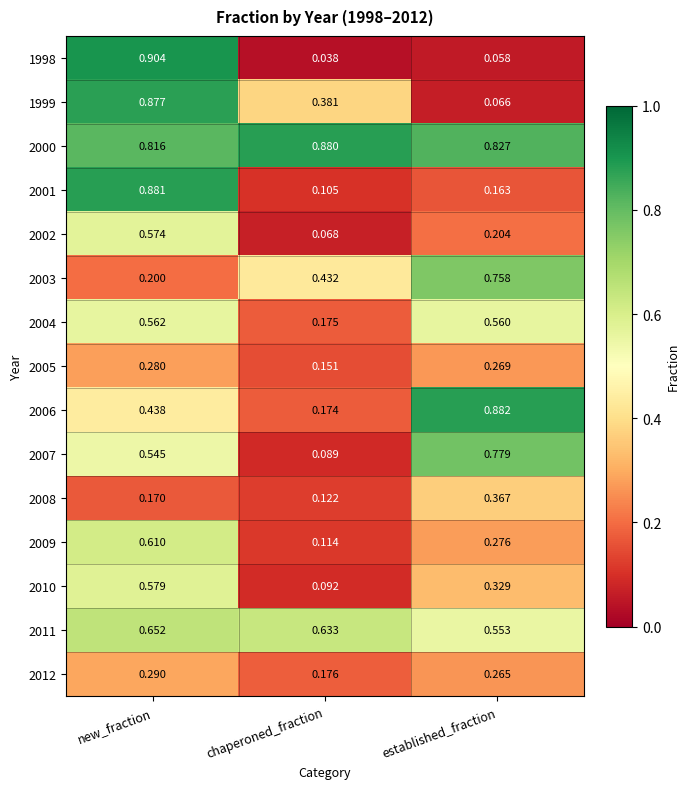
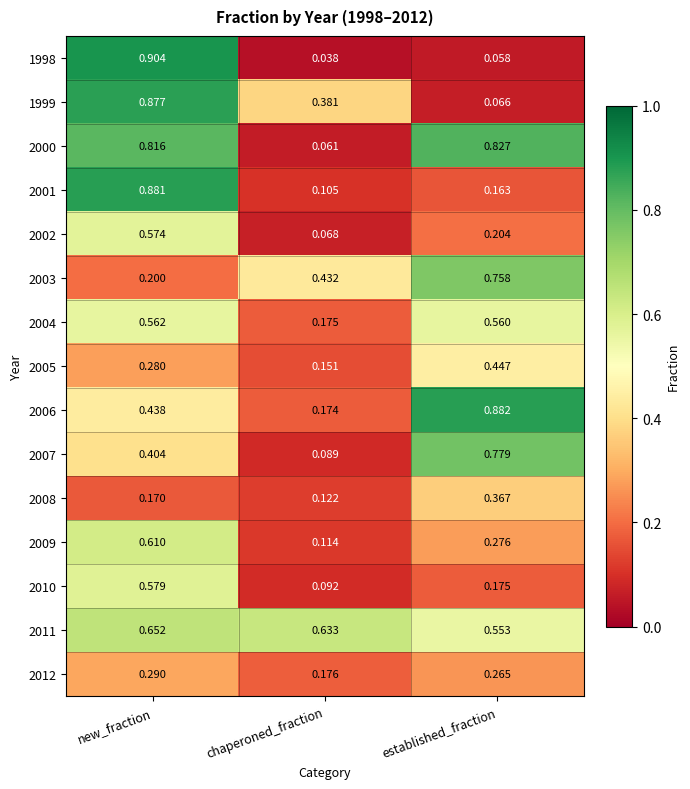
  {
    "1998": {
      "new_fraction": 0.904,
      "chaperoned_fraction": 0.038,
      "established_fraction": 0.058
    },
    "1999": {
      "new_fraction": 0.877,
      "chaperoned_fraction": 0.381,
      "established_fraction": 0.066
    },
    "2000": {
      "new_fraction": 0.816,
-     "chaperoned_fraction": 0.880,
+     "chaperoned_fraction": 0.061,
      "established_fraction": 0.827
    },
    "2001": {
      "new_fraction": 0.881,
      "chaperoned_fraction": 0.105,
      "established_fraction": 0.163
    },
    "2002": {
      "new_fraction": 0.574,
      "chaperoned_fraction": 0.068,
      "established_fraction": 0.204
    },
    "2003": {
      "new_fraction": 0.200,
      "chaperoned_fraction": 0.432,
      "established_fraction": 0.758
    },
    "2004": {
      "new_fraction": 0.562,
      "chaperoned_fraction": 0.175,
      "established_fraction": 0.560
    },
    "2005": {
      "new_fraction": 0.280,
      "chaperoned_fraction": 0.151,
-     "established_fraction": 0.269
+     "established_fraction": 0.447
    },
    "2006": {
      "new_fraction": 0.438,
      "chaperoned_fraction": 0.174,
      "established_fraction": 0.882
    },
    "2007": {
-     "new_fraction": 0.545,
+     "new_fraction": 0.404,
      "chaperoned_fraction": 0.089,
      "established_fraction": 0.779
    },
    "2008": {
      "new_fraction": 0.170,
      "chaperoned_fraction": 0.122,
      "established_fraction": 0.367
    },
    "2009": {
      "new_fraction": 0.610,
      "chaperoned_fraction": 0.114,
      "established_fraction": 0.276
    },
    "2010": {
      "new_fraction": 0.579,
      "chaperoned_fraction": 0.092,
-     "established_fraction": 0.329
+     "established_fraction": 0.175
    },
    "2011": {
      "new_fraction": 0.652,
      "chaperoned_fraction": 0.633,
      "established_fraction": 0.553
    },
    "2012": {
      "new_fraction": 0.290,
      "chaperoned_fraction": 0.176,
      "established_fraction": 0.265
    }
  }
